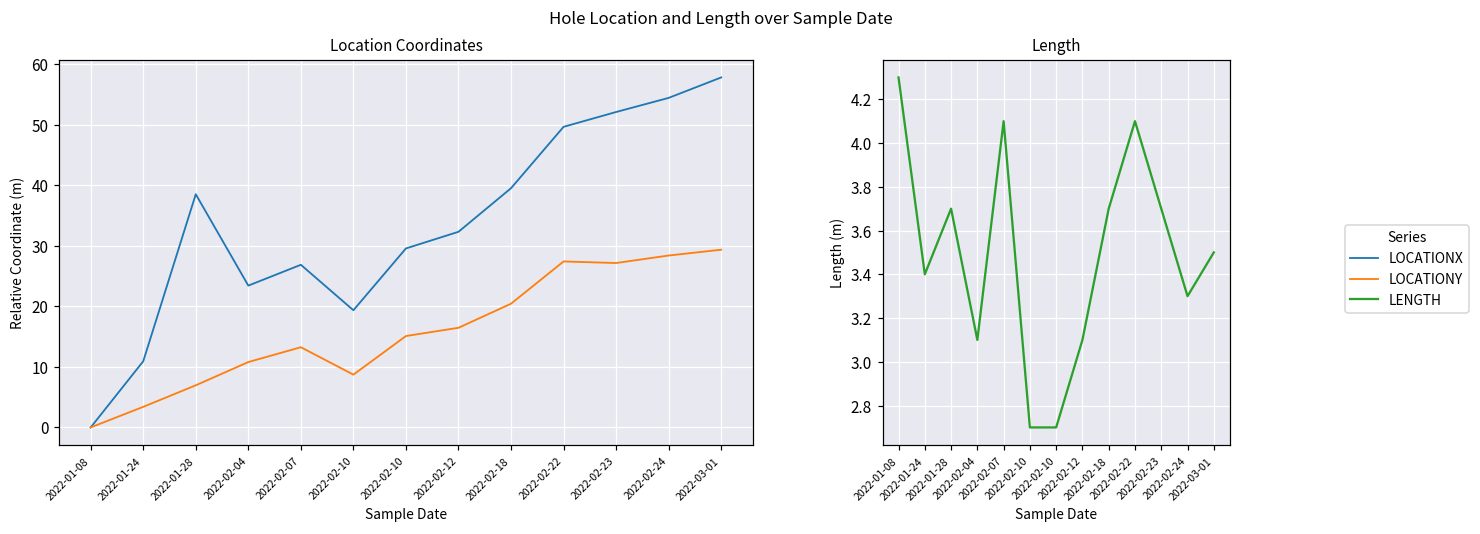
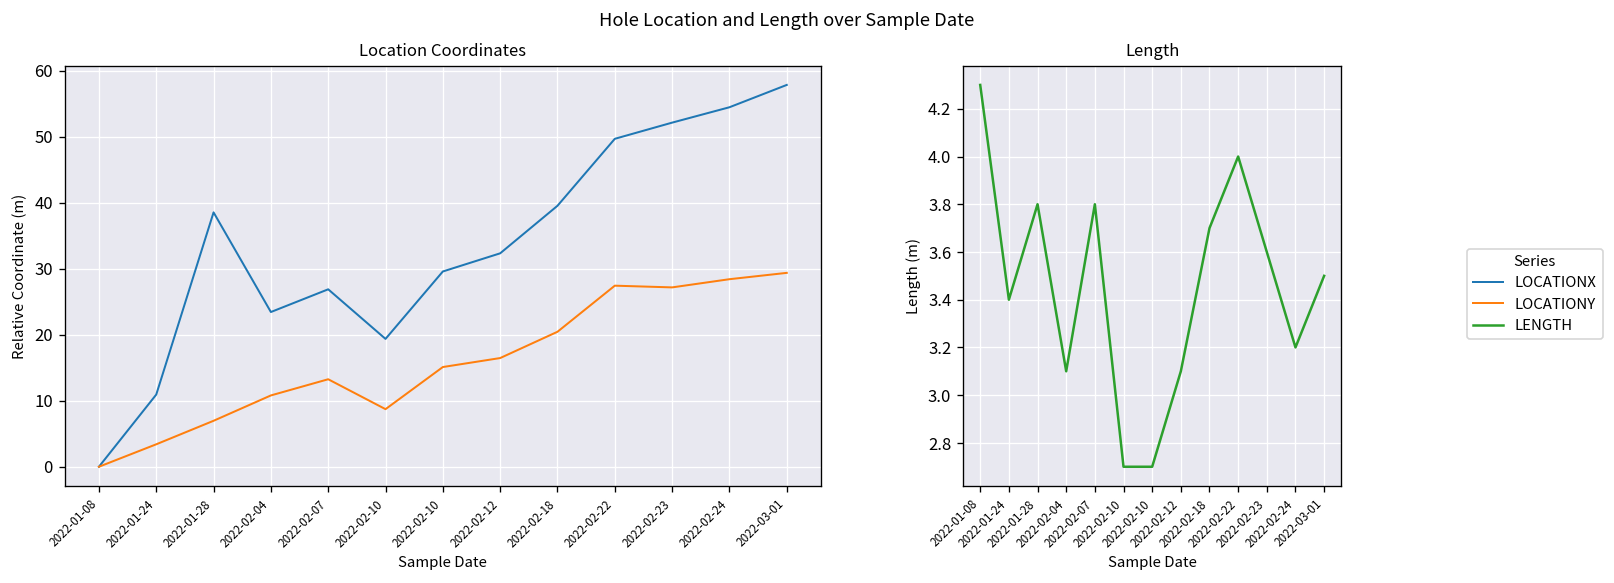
  {
    "Location Coordinates": {
      "LOCATIONX": {
        "2022-01-24": 11,
        "2022-01-28": 39,
        "2022-02-04": 23,
        "2022-02-07": 27,
        "2022-02-12": 32,
        "2022-02-18": 40,
        "2022-02-22": 50,
        "2022-02-23": 52,
        "2022-02-24": 54,
        "2022-03-01": 58
      },
      "LOCATIONY": {
        "2022-01-24": 3,
        "2022-01-28": 7,
        "2022-02-04": 11,
        "2022-02-07": 13,
        "2022-02-12": 16,
        "2022-02-18": 20,
        "2022-02-22": 27,
        "2022-02-23": 27,
        "2022-02-24": 28,
        "2022-03-01": 29
      }
    },
    "Length": {
      "2022-01-08": 4.3,
      "2022-01-24": 3.4,
-     "2022-01-28": 3.7,
+     "2022-01-28": 3.8,
      "2022-02-04": 3.1,
-     "2022-02-07": 4.1,
+     "2022-02-07": 3.8,
      "2022-02-12": 3.1,
      "2022-02-18": 3.7,
-     "2022-02-22": 4.1,
-     "2022-02-23": 3.7,
-     "2022-02-24": 3.3,
+     "2022-02-22": 4.0,
+     "2022-02-23": 3.6,
+     "2022-02-24": 3.2,
      "2022-03-01": 3.5
    }
  }
